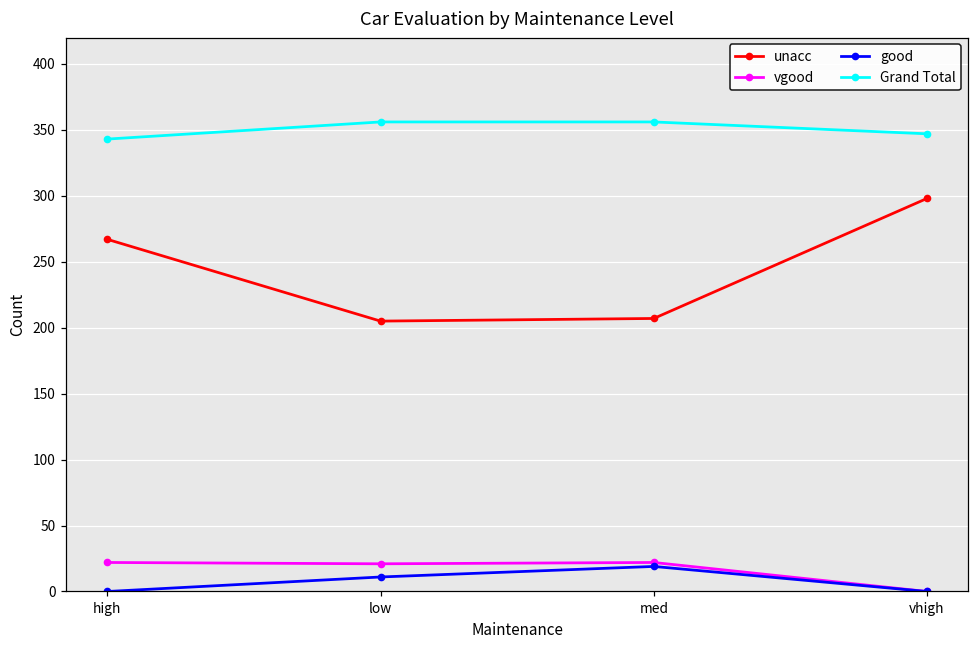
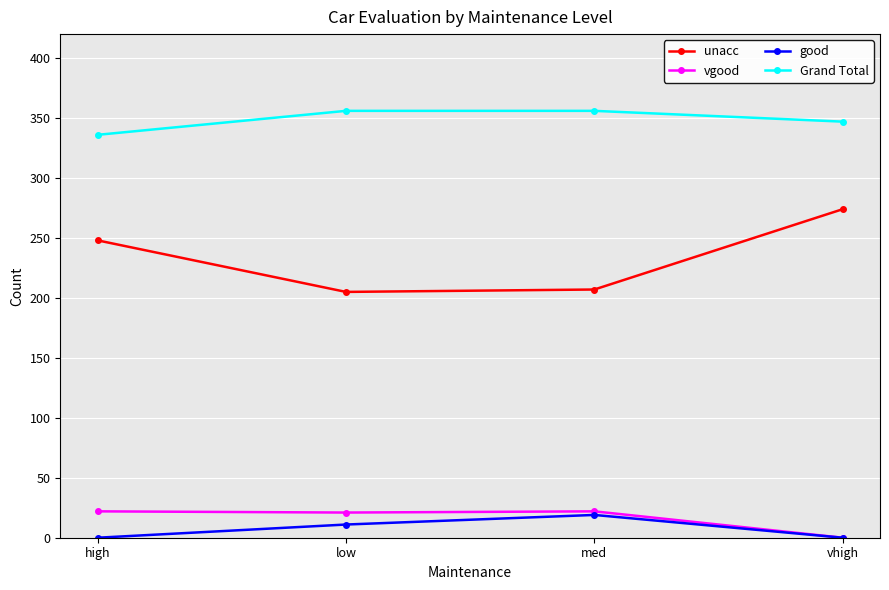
  {
    "unacc": {
-     "high": 267,
+     "high": 248,
      "low": 205,
      "med": 207,
-     "vhigh": 298
+     "vhigh": 274
    },
    "vgood": {
      "high": 22,
      "low": 21,
      "med": 22
    },
    "good": {
      "high": 0,
      "low": 11,
      "med": 19
    },
    "Grand Total": {
-     "high": 343,
+     "high": 336,
      "low": 356,
      "med": 356,
      "vhigh": 347
    }
  }
